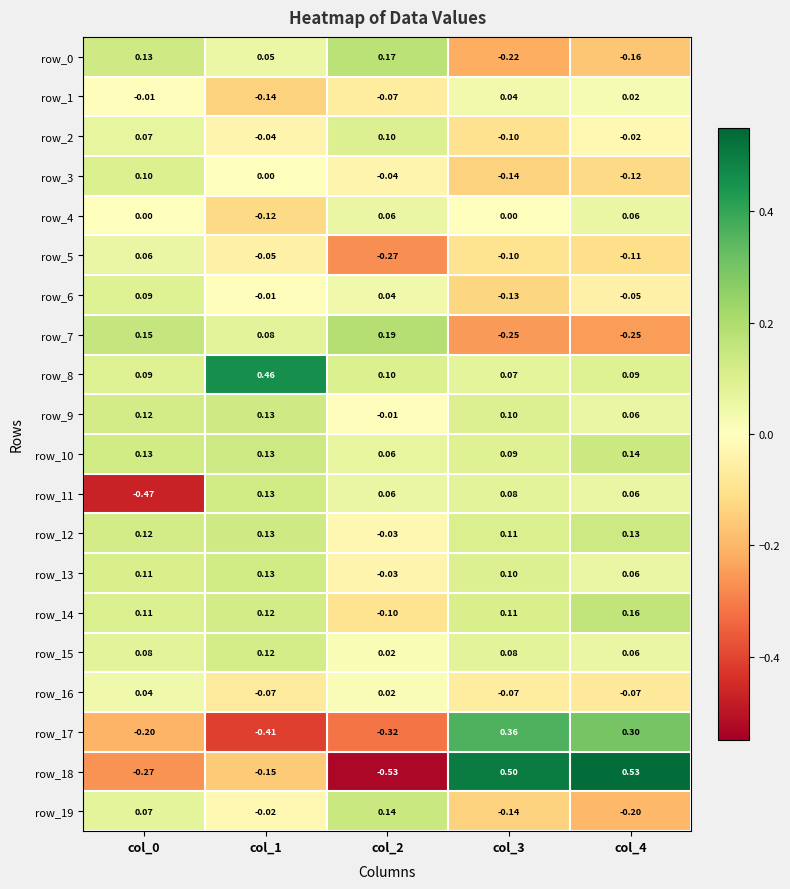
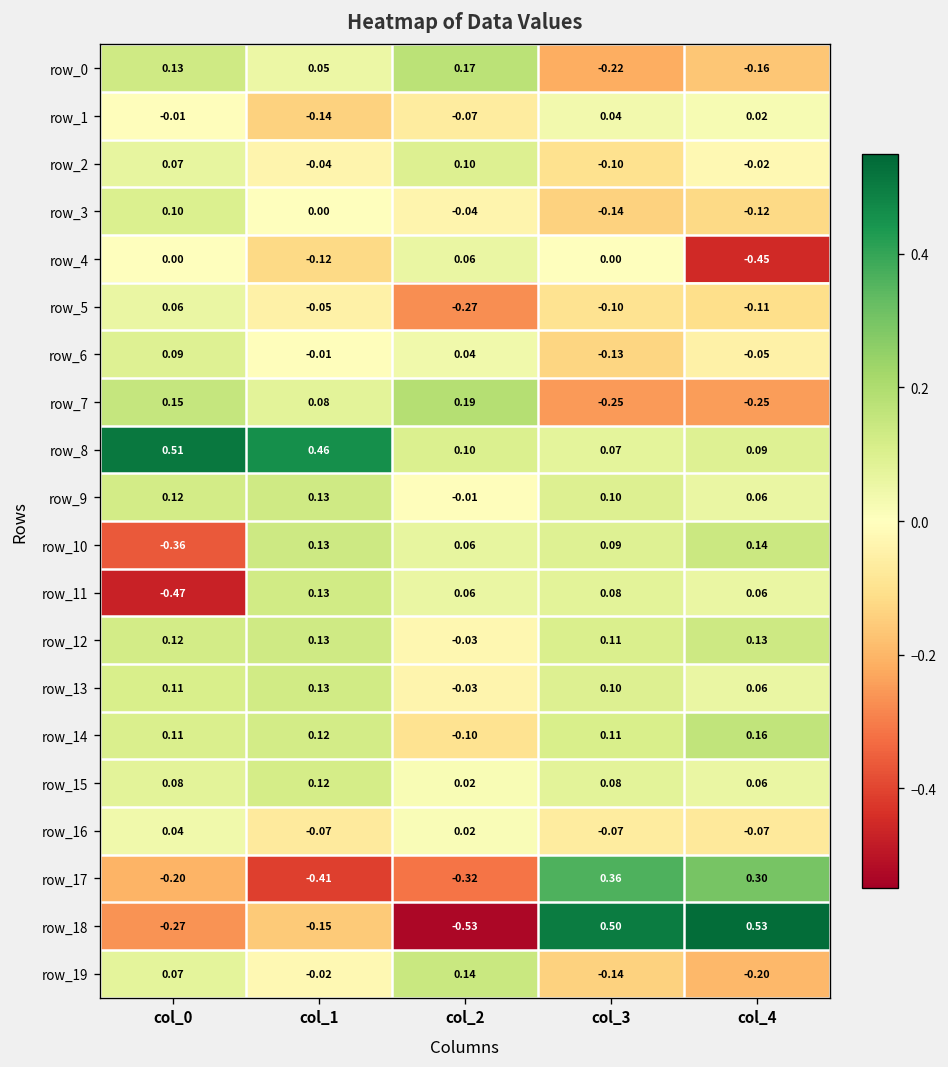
  {
    "row_0": {
      "col_0": 0.13,
      "col_1": 0.05,
      "col_2": 0.17,
      "col_3": -0.22,
      "col_4": -0.16
    },
    "row_1": {
      "col_0": -0.01,
      "col_1": -0.14,
      "col_2": -0.07,
      "col_3": 0.04,
      "col_4": 0.02
    },
    "row_2": {
      "col_0": 0.07,
      "col_1": -0.04,
      "col_2": 0.10,
      "col_3": -0.10,
      "col_4": -0.02
    },
    "row_3": {
      "col_0": 0.10,
      "col_1": 0.00,
      "col_2": -0.04,
      "col_3": -0.14,
      "col_4": -0.12
    },
    "row_4": {
      "col_0": 0.00,
      "col_1": -0.12,
      "col_2": 0.06,
      "col_3": 0.00,
-     "col_4": 0.06
+     "col_4": -0.45
    },
    "row_5": {
      "col_0": 0.06,
      "col_1": -0.05,
      "col_2": -0.27,
      "col_3": -0.10,
      "col_4": -0.11
    },
    "row_6": {
      "col_0": 0.09,
      "col_1": -0.01,
      "col_2": 0.04,
      "col_3": -0.13,
      "col_4": -0.05
    },
    "row_7": {
      "col_0": 0.15,
      "col_1": 0.08,
      "col_2": 0.19,
      "col_3": -0.25,
      "col_4": -0.25
    },
    "row_8": {
-     "col_0": 0.09,
+     "col_0": 0.51,
      "col_1": 0.46,
      "col_2": 0.10,
      "col_3": 0.07,
      "col_4": 0.09
    },
    "row_9": {
      "col_0": 0.12,
      "col_1": 0.13,
      "col_2": -0.01,
      "col_3": 0.10,
      "col_4": 0.06
    },
    "row_10": {
-     "col_0": 0.13,
+     "col_0": -0.36,
      "col_1": 0.13,
      "col_2": 0.06,
      "col_3": 0.09,
      "col_4": 0.14
    },
    "row_11": {
      "col_0": -0.47,
      "col_1": 0.13,
      "col_2": 0.06,
      "col_3": 0.08,
      "col_4": 0.06
    },
    "row_12": {
      "col_0": 0.12,
      "col_1": 0.13,
      "col_2": -0.03,
      "col_3": 0.11,
      "col_4": 0.13
    },
    "row_13": {
      "col_0": 0.11,
      "col_1": 0.13,
      "col_2": -0.03,
      "col_3": 0.10,
      "col_4": 0.06
    },
    "row_14": {
      "col_0": 0.11,
      "col_1": 0.12,
      "col_2": -0.10,
      "col_3": 0.11,
      "col_4": 0.16
    },
    "row_15": {
      "col_0": 0.08,
      "col_1": 0.12,
      "col_2": 0.02,
      "col_3": 0.08,
      "col_4": 0.06
    },
    "row_16": {
      "col_0": 0.04,
      "col_1": -0.07,
      "col_2": 0.02,
      "col_3": -0.07,
      "col_4": -0.07
    },
    "row_17": {
      "col_0": -0.20,
      "col_1": -0.41,
      "col_2": -0.32,
      "col_3": 0.36,
      "col_4": 0.30
    },
    "row_18": {
      "col_0": -0.27,
      "col_1": -0.15,
      "col_2": -0.53,
      "col_3": 0.50,
      "col_4": 0.53
    },
    "row_19": {
      "col_0": 0.07,
      "col_1": -0.02,
      "col_2": 0.14,
      "col_3": -0.14,
      "col_4": -0.20
    }
  }
